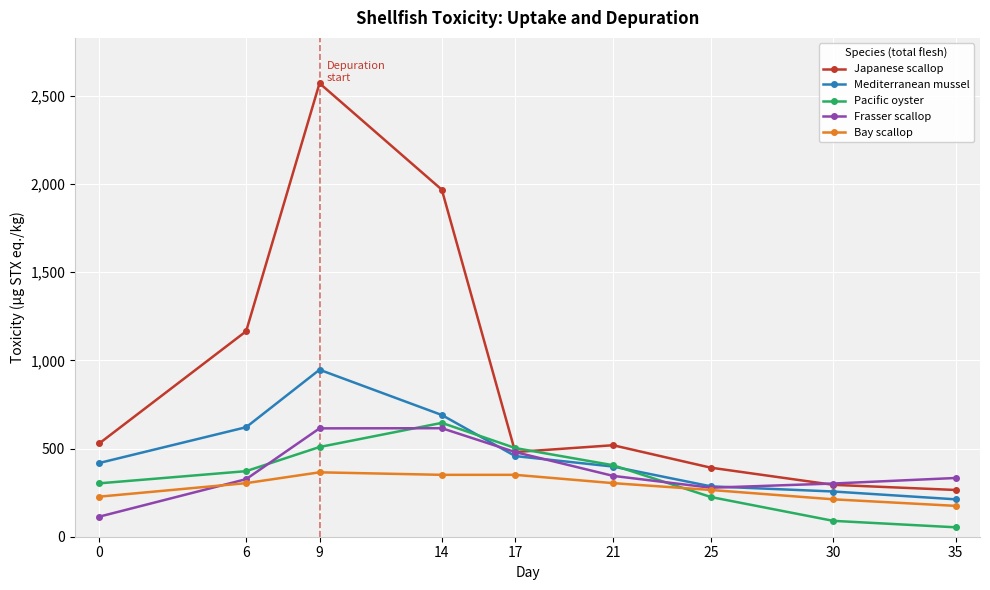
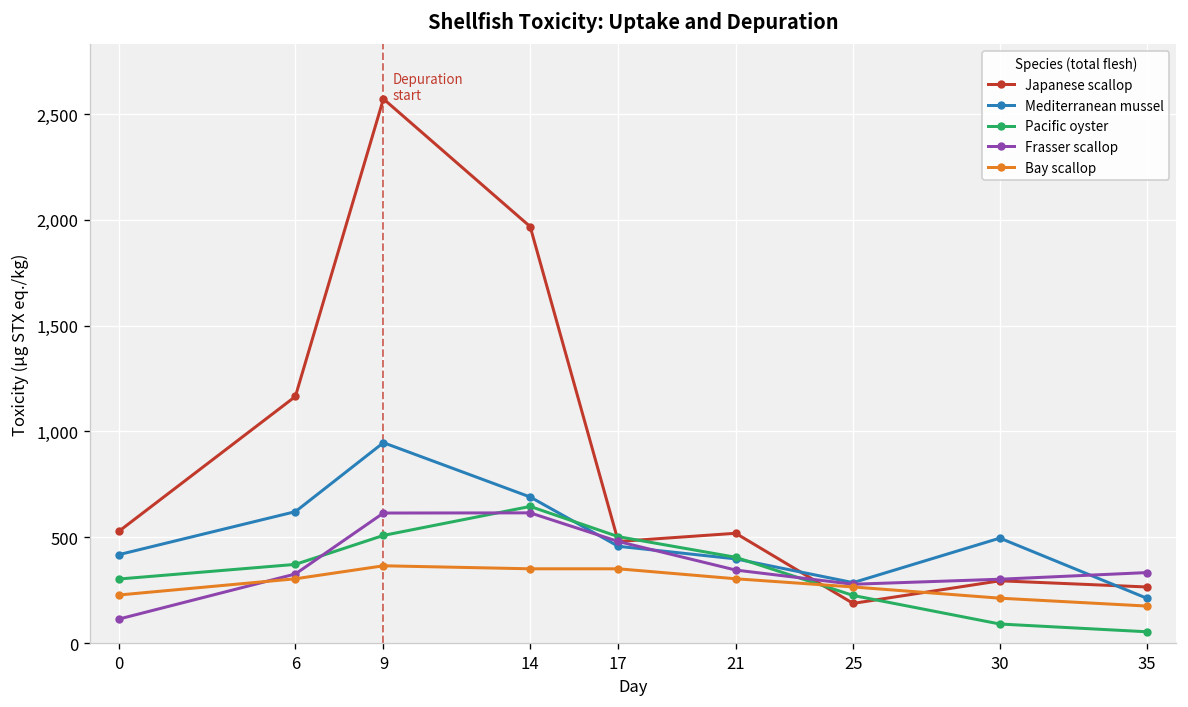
  {
    "Japanese scallop": {
      "0": "530",
      "6": "1,170",
      "9": "2,570",
      "14": "1,970",
      "21": "520",
-     "25": "390",
+     "25": "190",
      "35": "270"
    },
    "Mediterranean mussel": {
      "0": "420",
      "6": "620",
      "9": "950",
      "14": "690",
      "17": "460",
-     "30": "260",
+     "30": "500",
      "35": "210"
    },
    "Pacific oyster": {
      "0": "300",
      "6": "370",
      "9": "510",
      "14": "650",
      "17": "500",
      "25": "230",
      "30": "90",
      "35": "50"
    },
    "Frasser scallop": {
      "0": "110",
      "6": "330",
      "9": "610",
      "14": "620",
      "21": "350",
      "35": "330"
    },
    "Bay scallop": {
      "0": "230",
      "6": "300",
      "9": "370",
      "14": "350",
      "17": "350",
      "21": "300",
      "30": "210",
      "35": "180"
    }
  }
